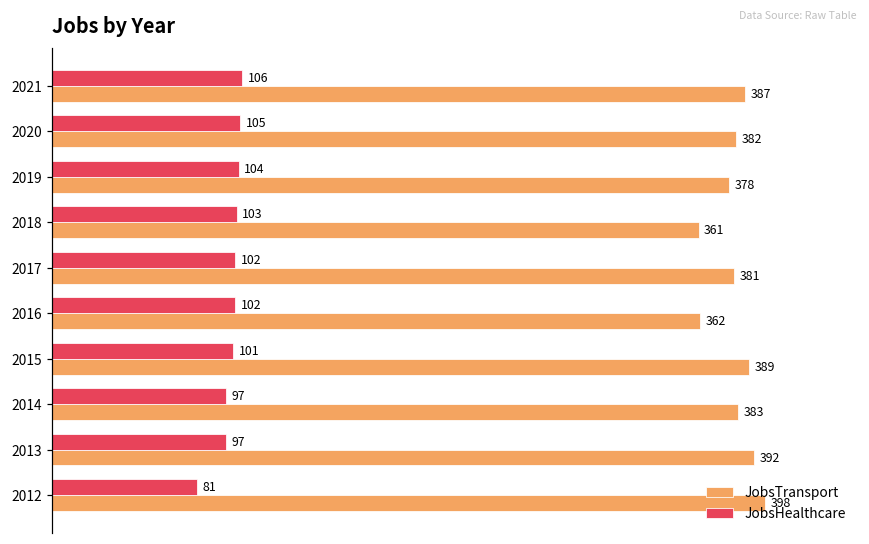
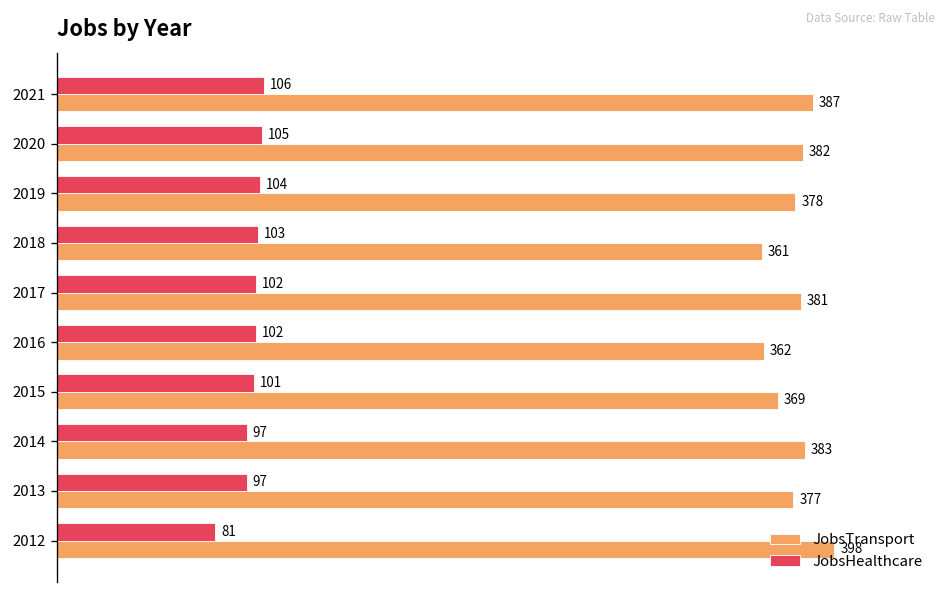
  {
    "JobsTransport": {
      "2021": 387,
      "2020": 382,
      "2019": 378,
      "2018": 361,
      "2017": 381,
      "2016": 362,
-     "2015": 389,
+     "2015": 369,
      "2014": 383,
-     "2013": 392,
+     "2013": 377,
      "2012": 398
    },
    "JobsHealthcare": {
      "2021": 106,
      "2020": 105,
      "2019": 104,
      "2018": 103,
      "2017": 102,
      "2016": 102,
      "2015": 101,
      "2014": 97,
      "2013": 97,
      "2012": 81
    }
  }
